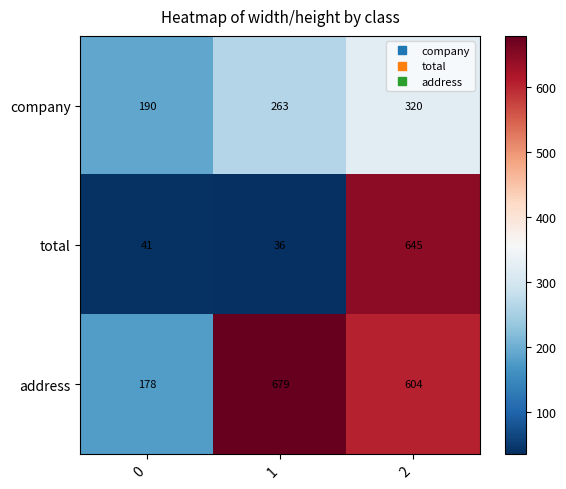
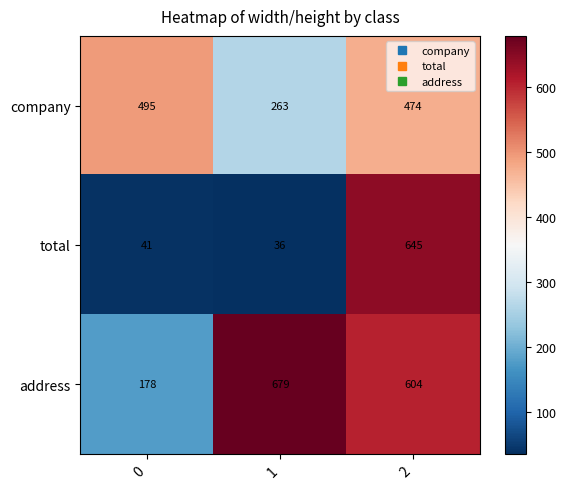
  {
    "company": {
-     "0": 190,
+     "0": 495,
      "1": 263,
-     "2": 320
+     "2": 474
    },
    "total": {
      "0": 41,
      "1": 36,
      "2": 645
    },
    "address": {
      "0": 178,
      "1": 679,
      "2": 604
    }
  }
